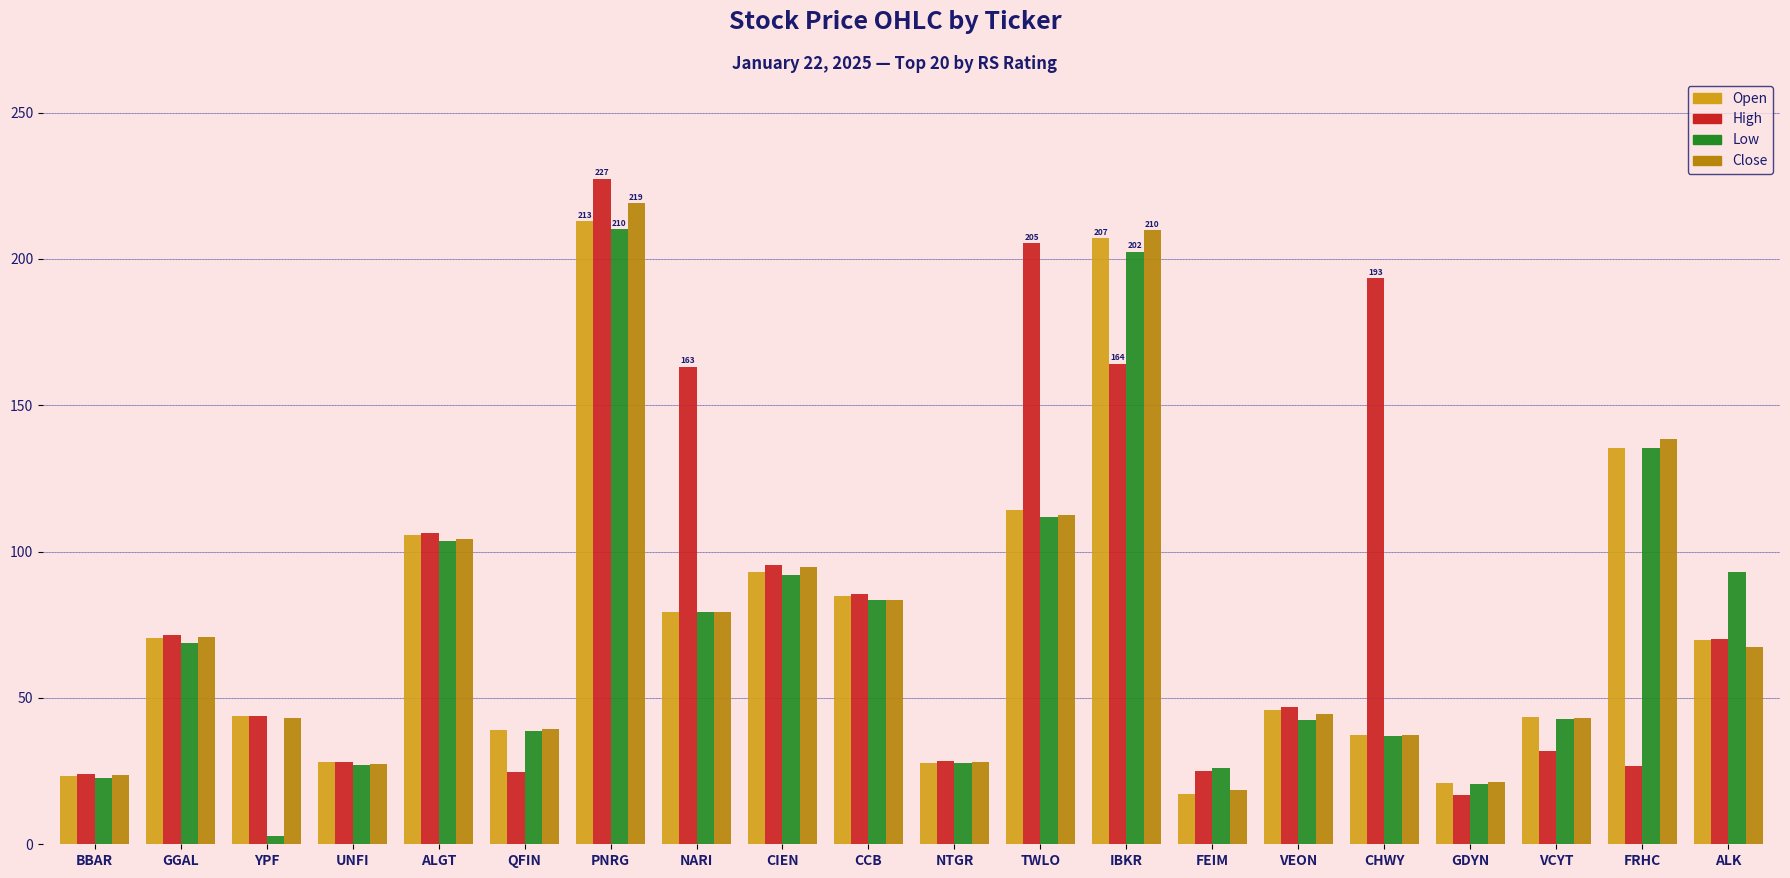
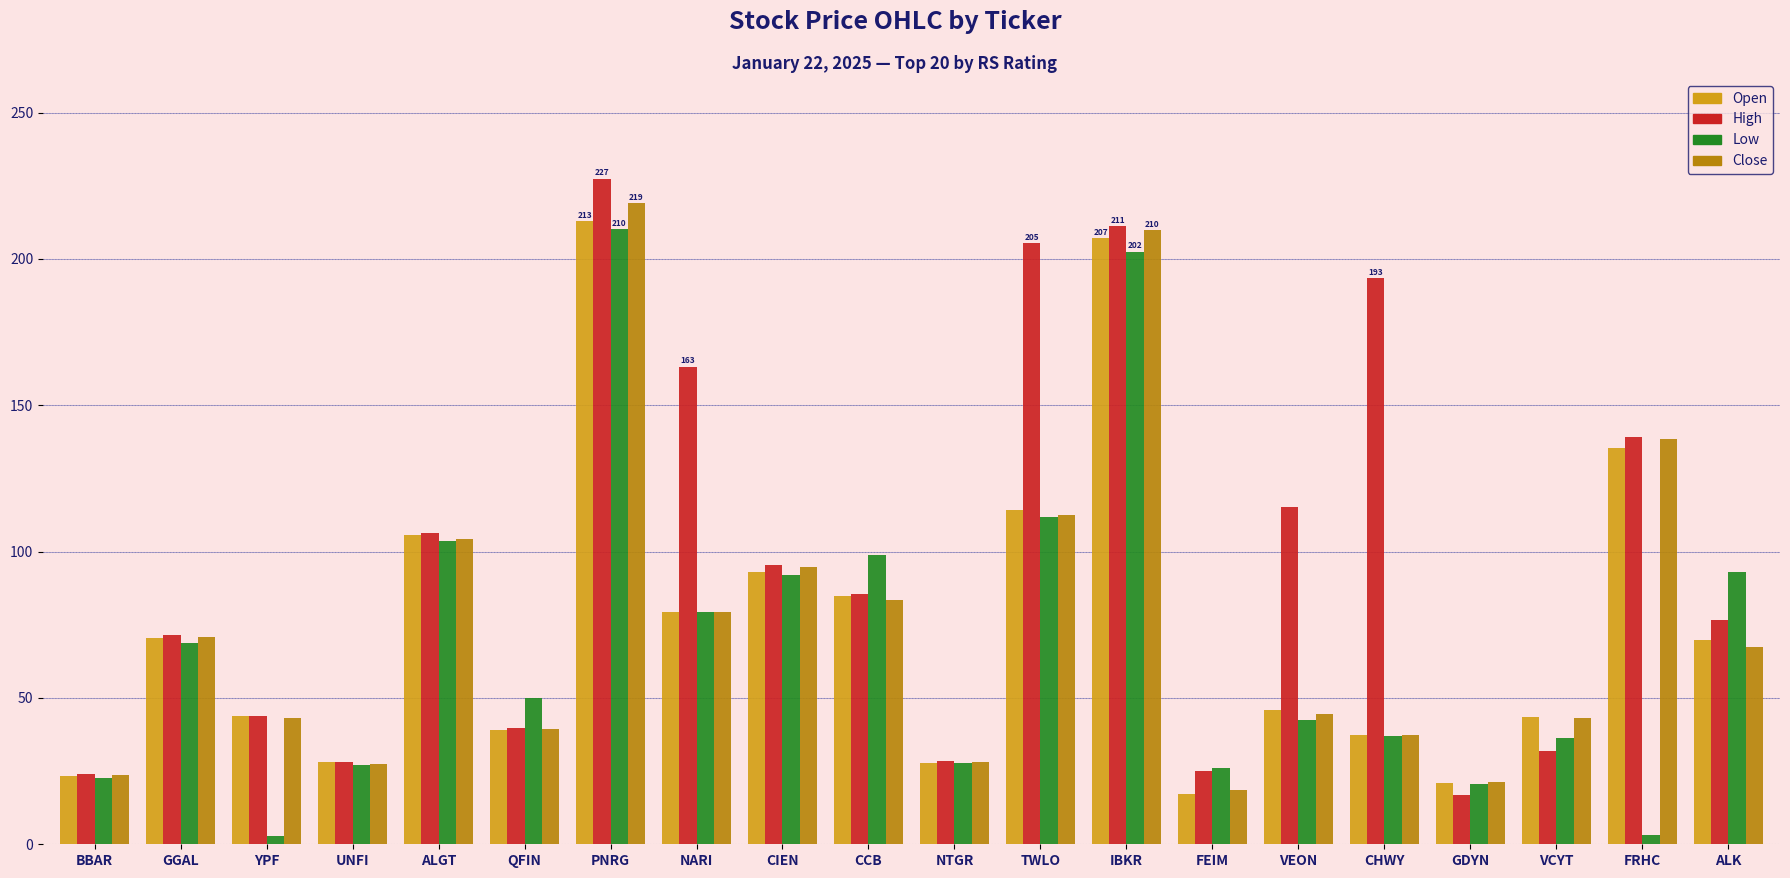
  {
    "High": {
-     "QFIN": 25,
+     "QFIN": 40,
      "PNRG": 227,
      "NARI": 163,
      "TWLO": 205,
-     "IBKR": 164,
-     "VEON": 47,
+     "IBKR": 211,
+     "VEON": 115,
      "CHWY": 193,
-     "FRHC": 27,
-     "ALK": 70
+     "FRHC": 139,
+     "ALK": 76
    },
    "Low": {
      "BBAR": 23,
      "GGAL": 69,
      "YPF": 3,
      "UNFI": 27,
      "ALGT": 104,
-     "QFIN": 39,
+     "QFIN": 50,
      "NARI": 79,
      "CIEN": 92,
-     "CCB": 83,
+     "CCB": 99,
      "NTGR": 28,
      "TWLO": 112,
      "FEIM": 26,
      "VEON": 42,
      "CHWY": 37,
      "GDYN": 21,
-     "VCYT": 43,
-     "FRHC": 135,
+     "VCYT": 36,
+     "FRHC": 3,
      "ALK": 93
    }
  }
